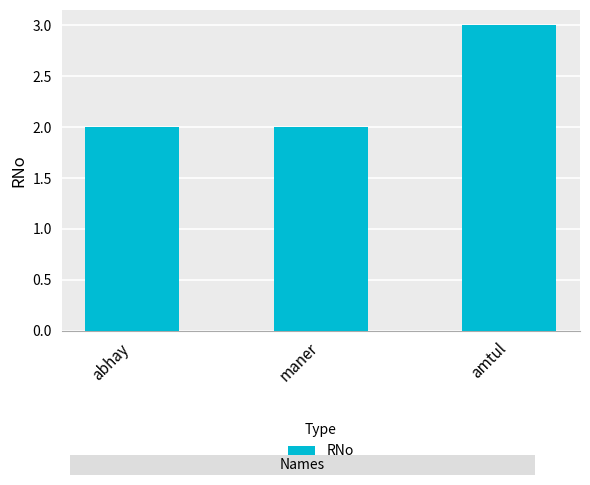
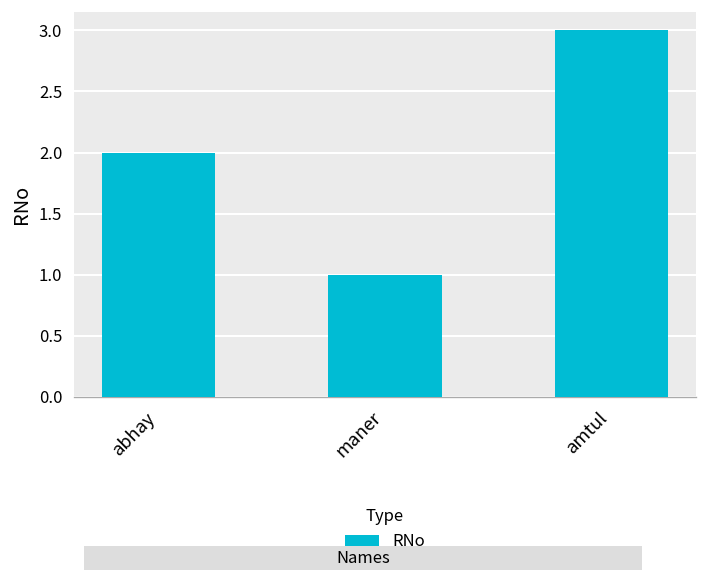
  {
    "abhay": 2,
-   "maner": 2,
+   "maner": 1,
    "amtul": 3
  }
